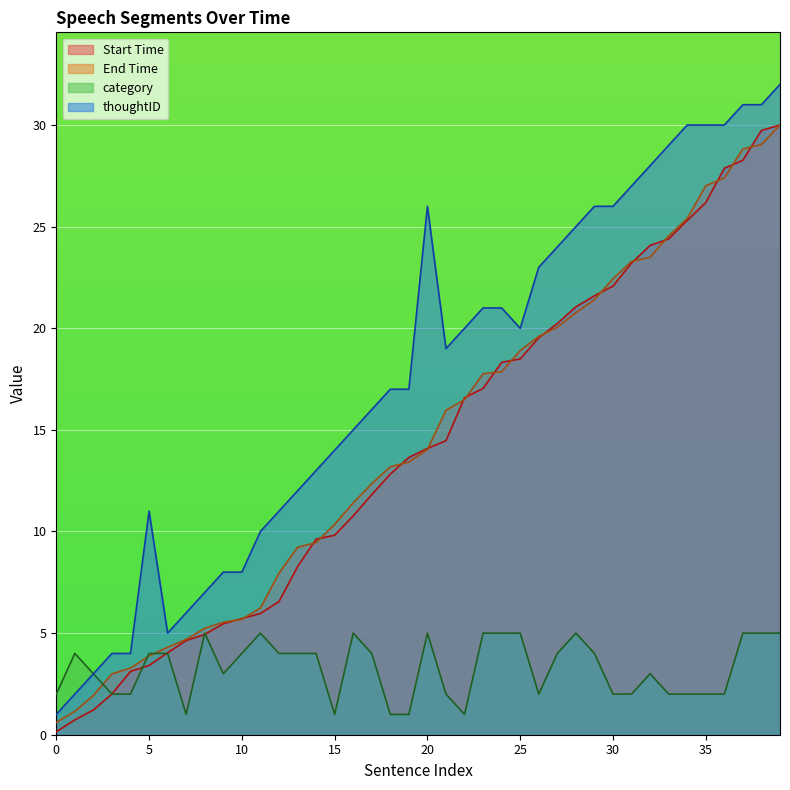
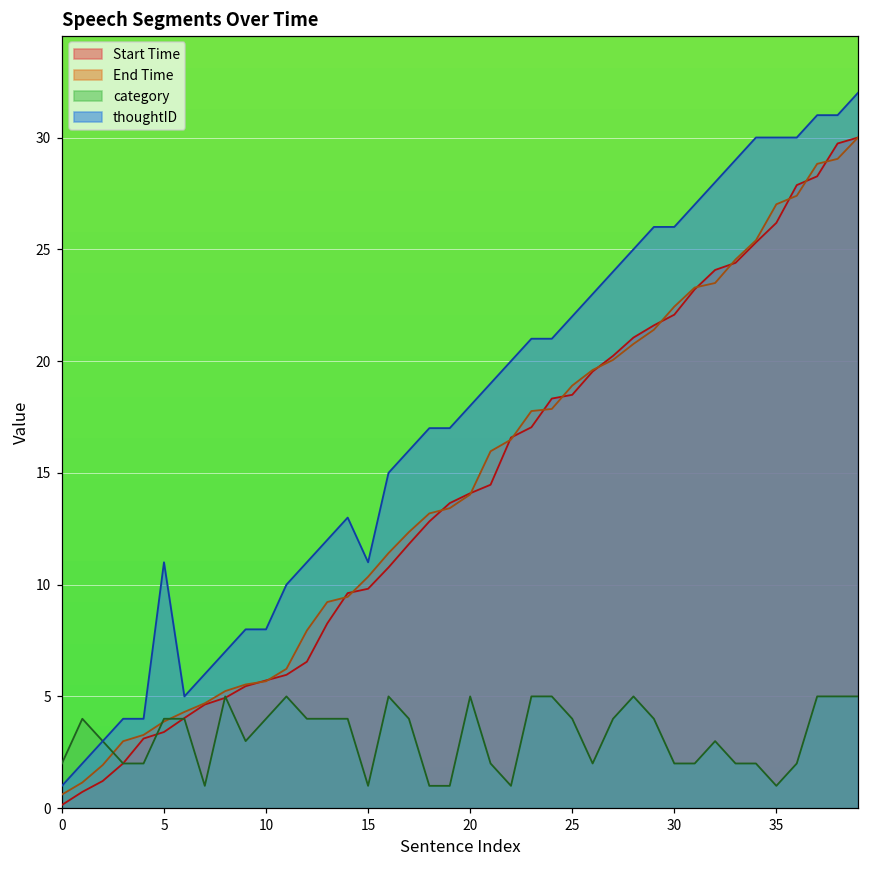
  {
    "category": {
      "0": 2,
      "5": 4,
      "10": 4,
      "15": 1,
      "20": 5,
-     "25": 5,
+     "25": 4,
      "30": 2,
-     "35": 2
+     "35": 1
    },
    "thoughtID": {
      "0": 1,
      "5": 11,
      "10": 8,
-     "15": 14,
-     "20": 26,
-     "25": 20,
+     "15": 11,
+     "20": 18,
+     "25": 22,
      "30": 26,
      "35": 30
    }
  }
